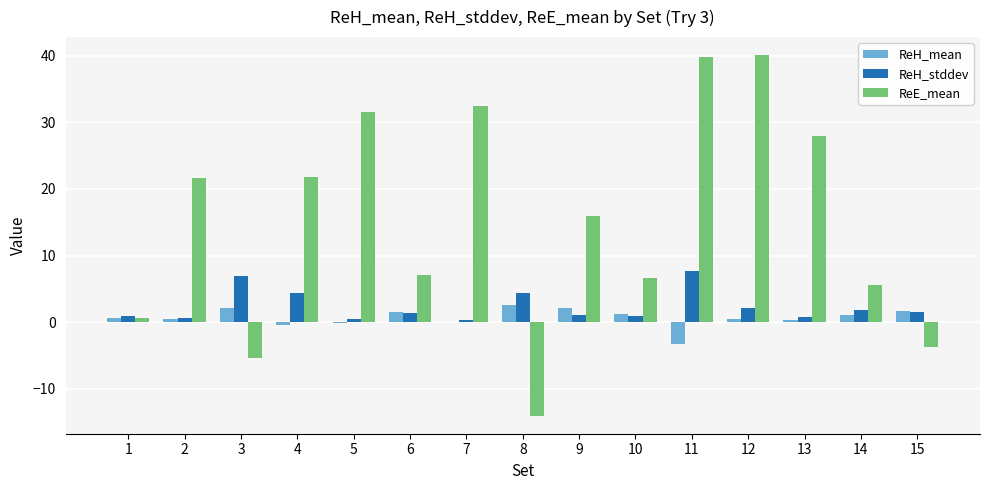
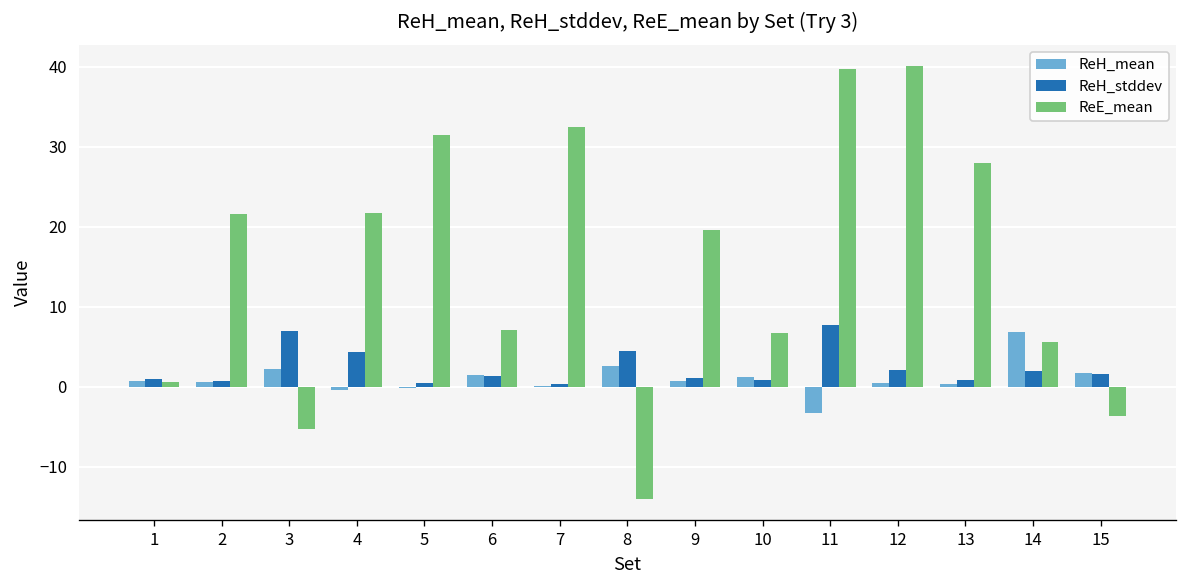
  {
    "ReH_mean": {
      "1": 1,
      "2": 1,
      "3": 2,
      "4": 0,
      "6": 2,
      "8": 3,
-     "9": 2,
+     "9": 1,
      "10": 1,
      "11": -3,
      "12": 0,
-     "14": 1,
+     "14": 7,
      "15": 2
    },
    "ReH_stddev": {
      "1": 1,
      "2": 1,
      "3": 7,
      "4": 4,
      "5": 0,
      "6": 1,
      "8": 4,
      "9": 1,
      "10": 1,
      "11": 8,
      "12": 2,
      "13": 1,
      "14": 2,
      "15": 2
    },
    "ReE_mean": {
      "1": 1,
      "2": 22,
      "3": -5,
      "4": 22,
      "5": 31,
      "6": 7,
      "7": 32,
      "8": -14,
-     "9": 16,
+     "9": 20,
      "10": 7,
      "11": 40,
      "12": 40,
      "13": 28,
      "14": 6,
      "15": -4
    }
  }
